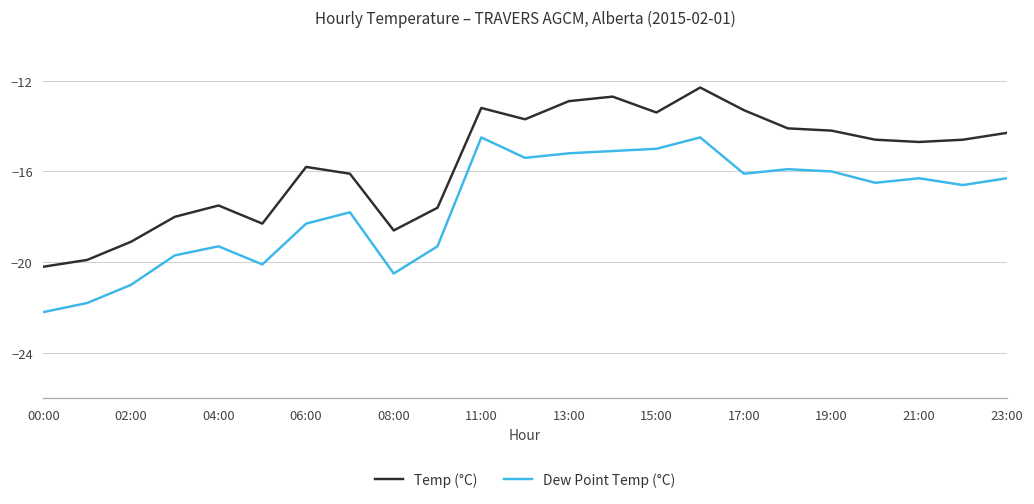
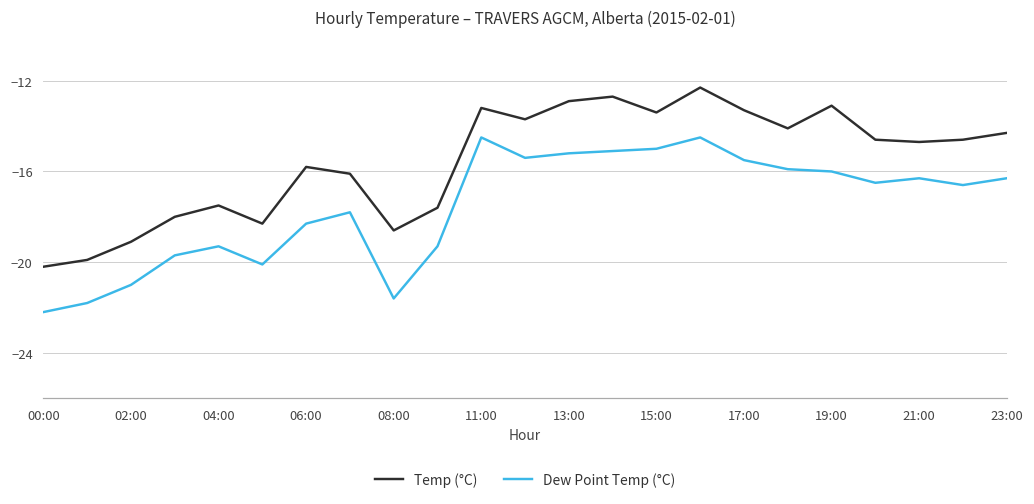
  {
    "Temp (°C)": {
      "00:00": -20.2,
      "02:00": -19.1,
      "04:00": -17.5,
      "06:00": -15.8,
      "08:00": -18.6,
      "11:00": -13.2,
      "13:00": -12.9,
      "15:00": -13.4,
      "17:00": -13.3,
-     "19:00": -14.2,
+     "19:00": -13.1,
      "21:00": -14.7,
      "23:00": -14.3
    },
    "Dew Point Temp (°C)": {
      "00:00": -22.2,
      "02:00": -21.0,
      "04:00": -19.3,
      "06:00": -18.3,
-     "08:00": -20.5,
+     "08:00": -21.6,
      "11:00": -14.5,
      "13:00": -15.2,
      "15:00": -15.0,
-     "17:00": -16.1,
+     "17:00": -15.5,
      "19:00": -16.0,
      "21:00": -16.3,
      "23:00": -16.3
    }
  }
